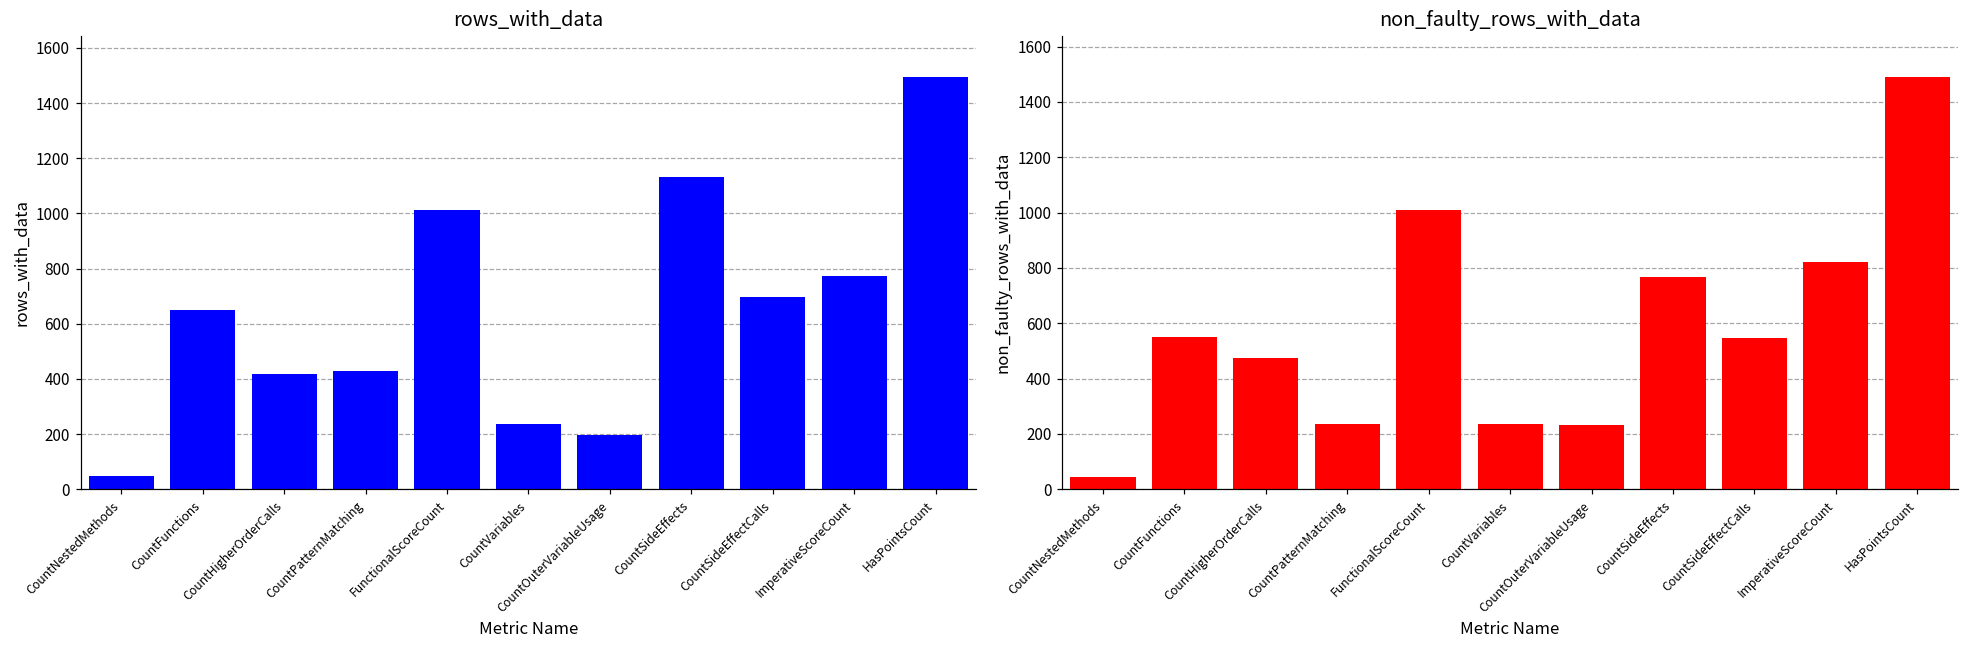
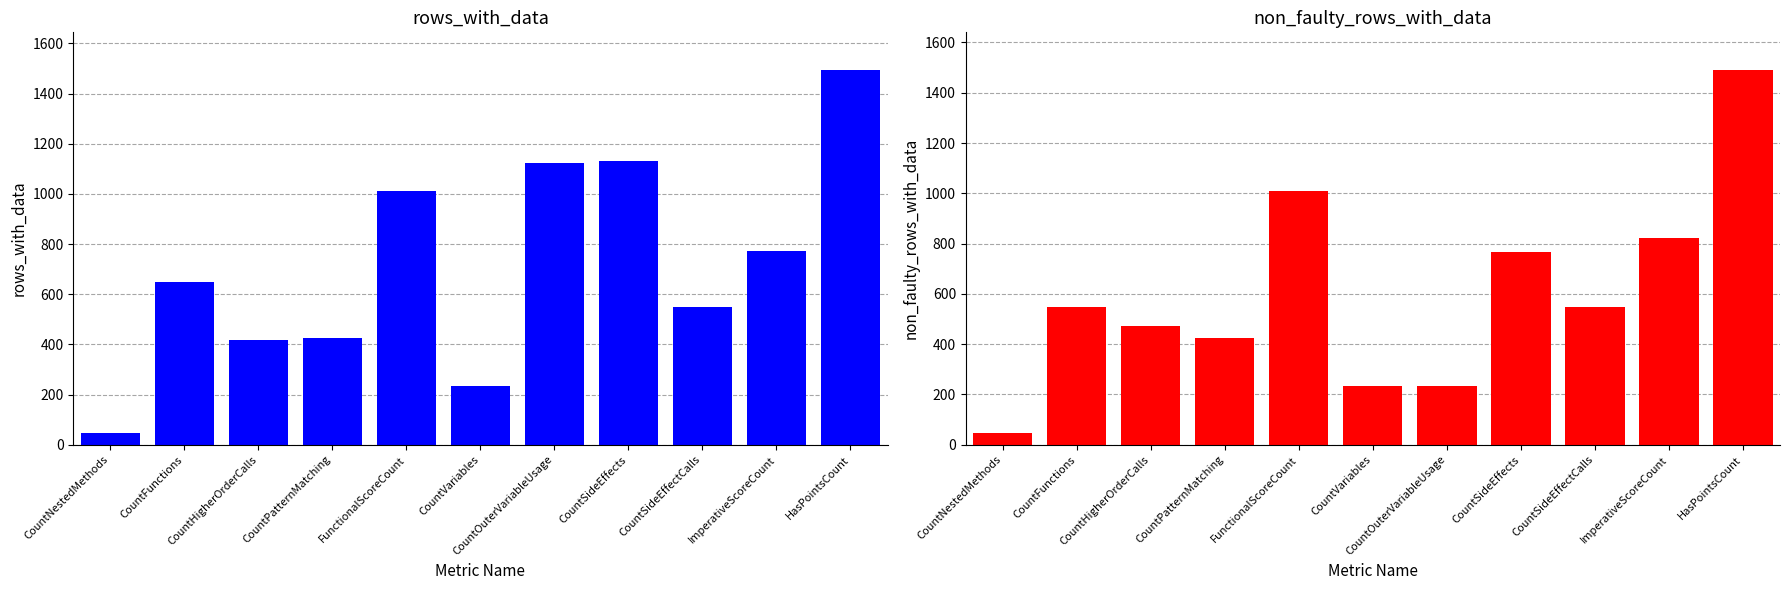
  {
    "rows_with_data": {
      "CountNestedMethods": 50,
      "CountFunctions": 650,
      "CountHigherOrderCalls": 420,
      "CountPatternMatching": 430,
      "FunctionalScoreCount": 1010,
      "CountVariables": 240,
-     "CountOuterVariableUsage": 200,
+     "CountOuterVariableUsage": 1120,
      "CountSideEffects": 1130,
-     "CountSideEffectCalls": 700,
+     "CountSideEffectCalls": 550,
      "ImperativeScoreCount": 770,
      "HasPointsCount": 1500
    },
    "non_faulty_rows_with_data": {
      "CountNestedMethods": 50,
      "CountFunctions": 550,
      "CountHigherOrderCalls": 470,
-     "CountPatternMatching": 240,
+     "CountPatternMatching": 420,
      "FunctionalScoreCount": 1010,
      "CountVariables": 240,
      "CountOuterVariableUsage": 230,
      "CountSideEffects": 770,
      "CountSideEffectCalls": 550,
      "ImperativeScoreCount": 820,
      "HasPointsCount": 1490
    }
  }
